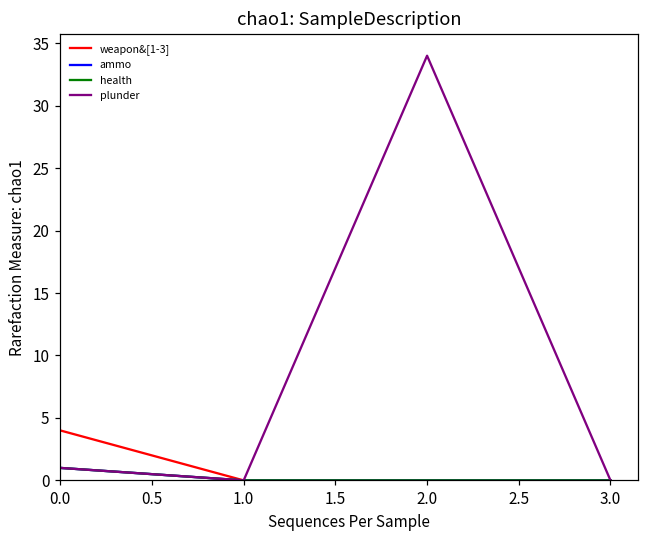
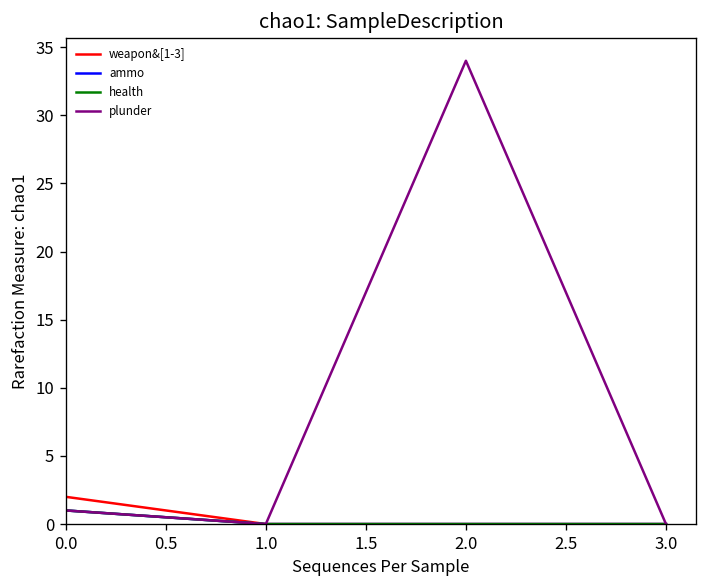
  {
    "weapon&[1-3]": {
-     "0.0": 4
+     "0.0": 2
    },
    "plunder": {
      "2.0": 34
    }
  }
